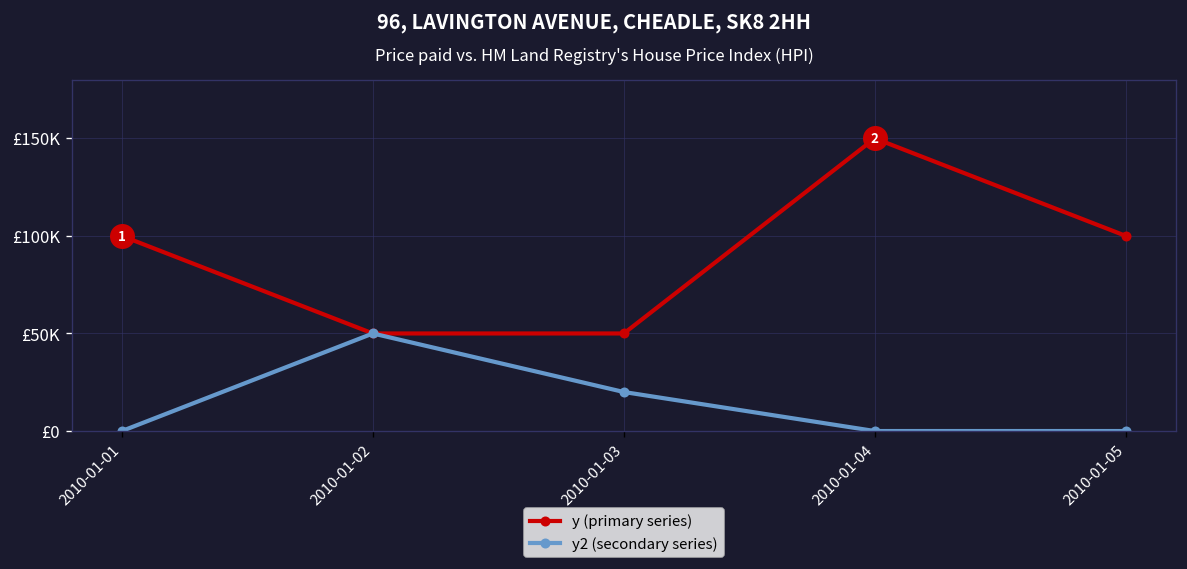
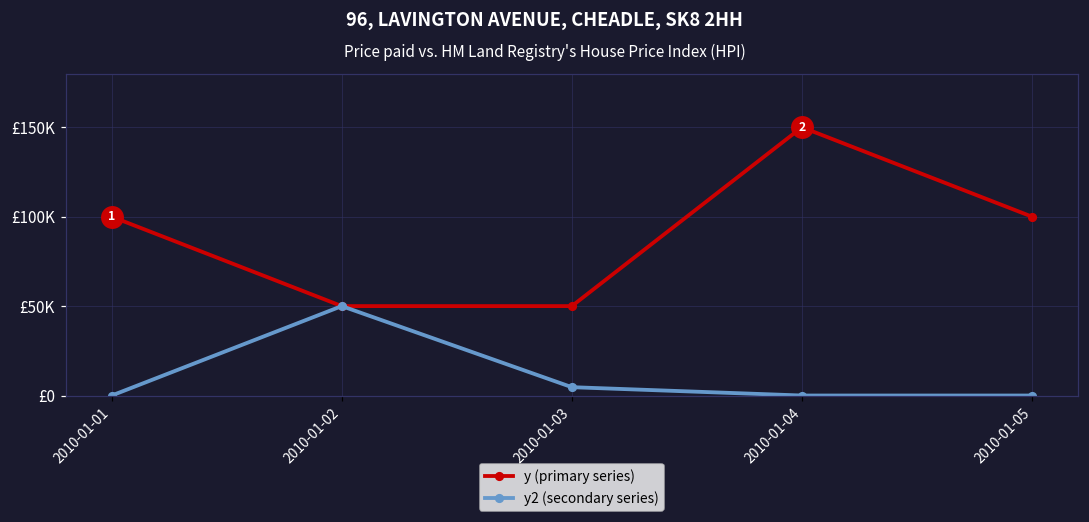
  {
    "y2 (secondary series)": {
      "2010-01-01": "£0",
-     "2010-01-03": "£20000",
+     "2010-01-03": "£5000",
      "2010-01-04": "£0",
      "2010-01-05": "£0"
    }
  }
